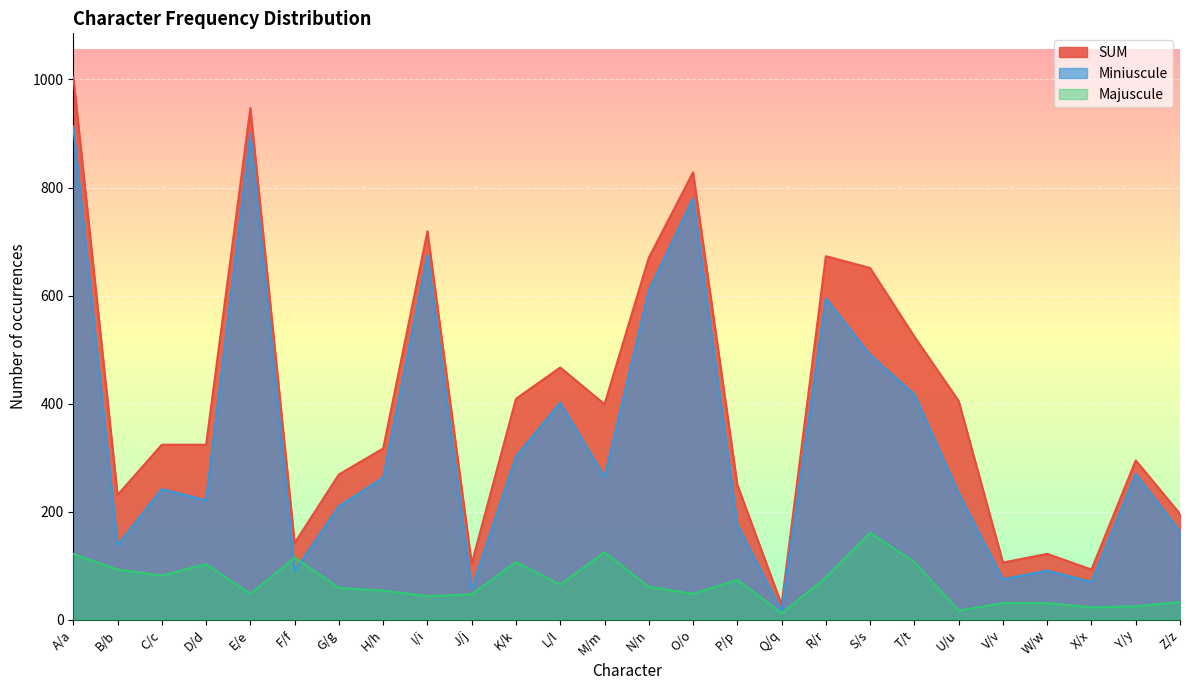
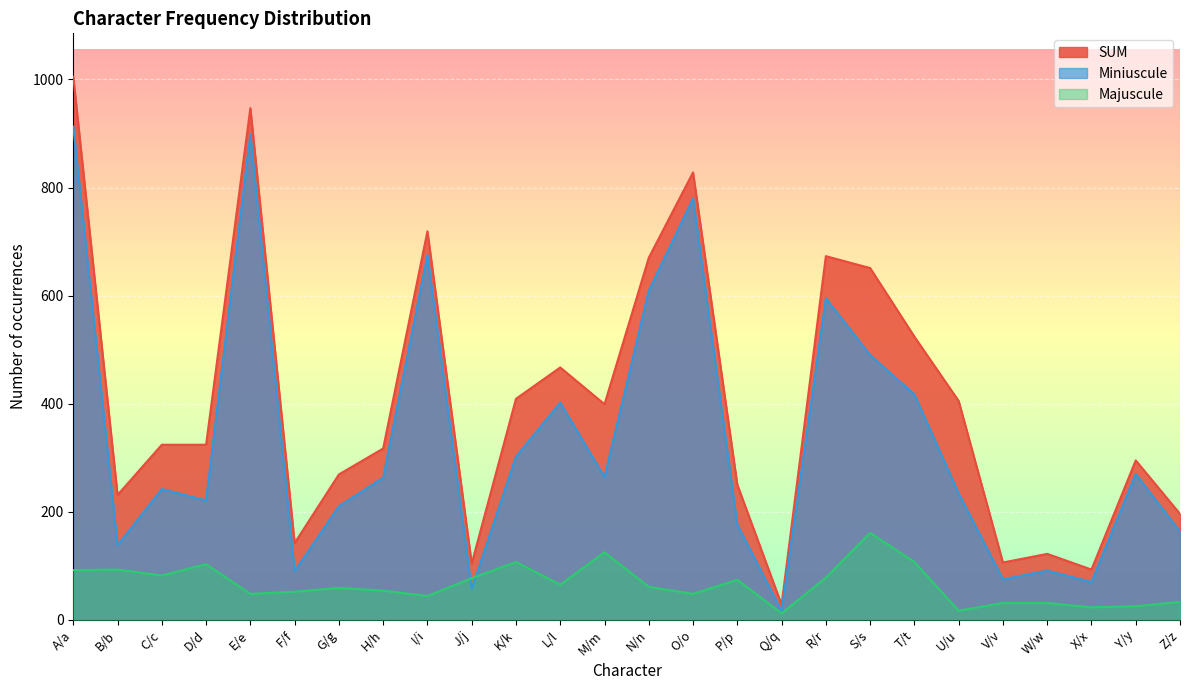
  {
    "SUM": {
      "A/a": 1010,
      "B/b": 230,
      "C/c": 320,
      "D/d": 320,
      "E/e": 950,
      "F/f": 140,
      "G/g": 270,
      "H/h": 320,
      "I/i": 720,
      "J/j": 100,
      "K/k": 410,
      "L/l": 470,
      "M/m": 400,
      "N/n": 670,
      "O/o": 830,
      "P/p": 250,
      "Q/q": 30,
      "R/r": 670,
      "S/s": 650,
      "T/t": 520,
      "U/u": 410,
      "V/v": 110,
      "W/w": 120,
      "X/x": 90,
      "Y/y": 300,
      "Z/z": 200
    },
    "Miniuscule": {
      "A/a": 910,
      "B/b": 140,
      "C/c": 240,
      "D/d": 220,
      "E/e": 900,
      "F/f": 90,
      "G/g": 210,
      "H/h": 260,
      "I/i": 680,
      "J/j": 60,
      "K/k": 300,
      "L/l": 400,
      "M/m": 260,
      "N/n": 610,
      "O/o": 780,
      "P/p": 180,
      "R/r": 600,
      "S/s": 490,
      "T/t": 420,
      "U/u": 230,
      "V/v": 80,
      "W/w": 90,
      "X/x": 70,
      "Y/y": 270,
      "Z/z": 160
    },
    "Majuscule": {
-     "A/a": 120,
+     "A/a": 90,
      "B/b": 90,
      "C/c": 80,
      "D/d": 100,
      "E/e": 50,
-     "F/f": 120,
+     "F/f": 50,
      "G/g": 60,
      "H/h": 50,
      "I/i": 40,
-     "J/j": 50,
+     "J/j": 80,
      "K/k": 110,
      "L/l": 70,
      "M/m": 130,
      "N/n": 60,
      "O/o": 50,
      "P/p": 70,
      "R/r": 80,
      "S/s": 160,
      "T/t": 110,
      "U/u": 20,
      "V/v": 30,
      "W/w": 30,
      "X/x": 20,
      "Y/y": 30,
      "Z/z": 30
    }
  }
